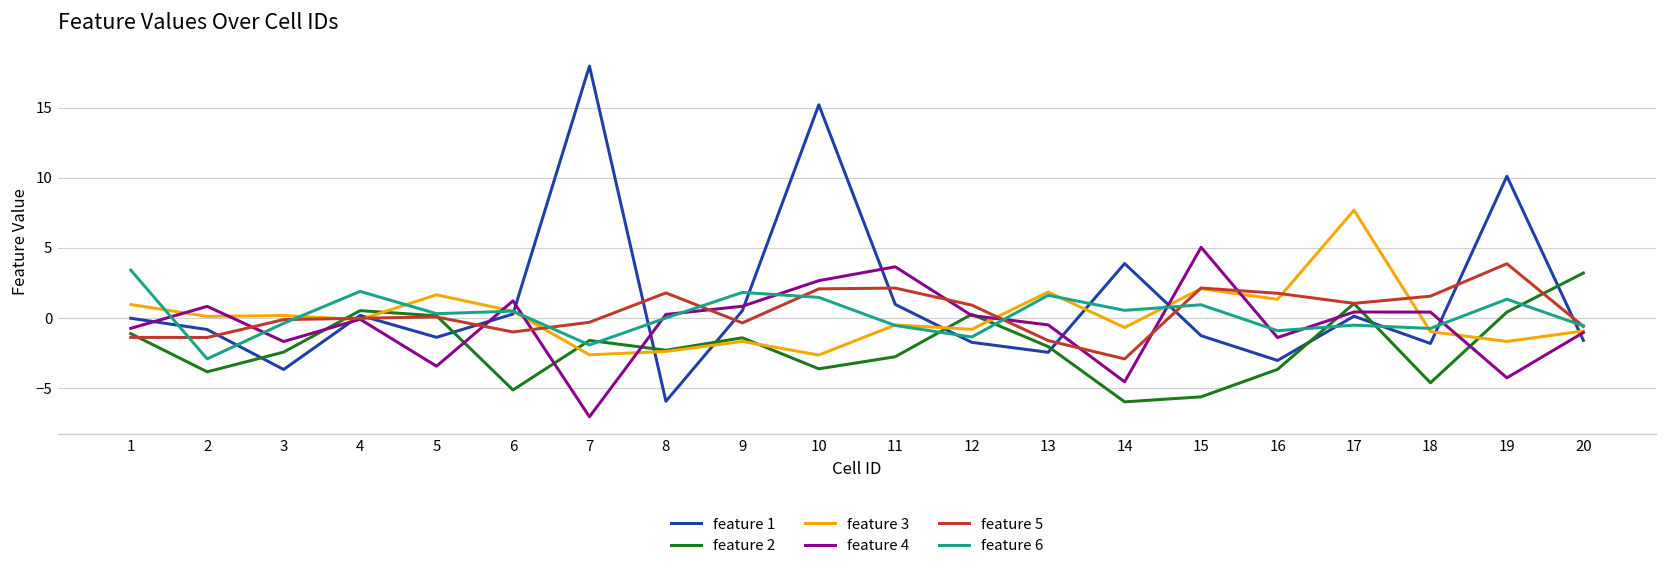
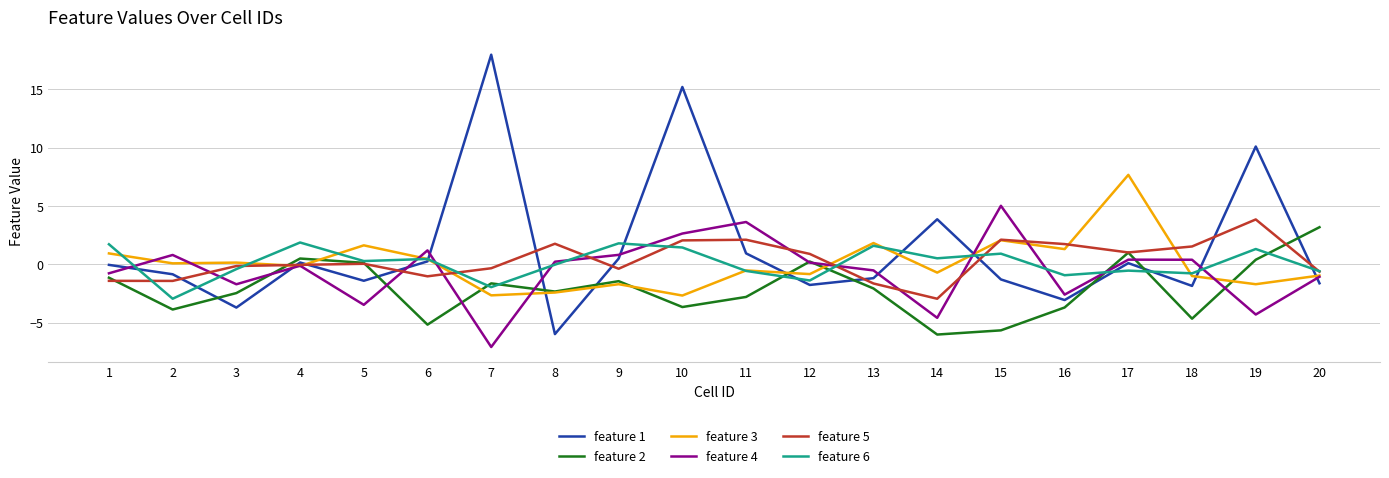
  {
    "feature 1": {
      "1": 0.0,
      "2": -0.8,
      "3": -3.7,
      "5": -1.4,
      "7": 18.0,
      "8": -6.0,
      "9": 0.5,
      "10": 15.2,
      "11": 0.9,
      "12": -1.8,
-     "13": -2.5,
+     "13": -1.2,
      "14": 3.9,
      "15": -1.3,
      "16": -3.1,
      "17": 0.1,
      "18": -1.8,
      "19": 10.1,
      "20": -1.6
    },
    "feature 2": {
      "1": -1.1,
      "2": -3.9,
      "3": -2.5,
      "4": 0.5,
      "6": -5.2,
      "7": -1.6,
      "9": -1.4,
      "10": -3.6,
      "11": -2.8,
      "13": -2.1,
      "14": -6.0,
      "15": -5.6,
      "16": -3.7,
      "18": -4.6,
      "19": 0.4,
      "20": 3.2
    },
    "feature 3": {
      "1": 0.9,
      "2": 0.1,
      "3": 0.2,
      "5": 1.6,
      "7": -2.6,
      "9": -1.7,
      "10": -2.7,
      "12": -0.8,
      "13": 1.8,
      "14": -0.7,
      "16": 1.3,
      "17": 7.7,
      "18": -1.0,
      "19": -1.7
    },
    "feature 4": {
      "1": -0.8,
      "2": 0.8,
      "3": -1.7,
      "5": -3.5,
      "6": 1.2,
      "7": -7.1,
      "8": 0.2,
      "9": 0.8,
      "10": 2.6,
      "11": 3.6,
      "13": -0.5,
      "14": -4.6,
      "15": 5.0,
-     "16": -1.4,
+     "16": -2.6,
      "17": 0.4,
      "18": 0.4,
      "19": -4.3
    },
    "feature 5": {
      "1": -1.4,
      "2": -1.4,
      "3": -0.1,
      "6": -1.0,
      "7": -0.3,
      "8": 1.8,
      "9": -0.4,
      "10": 2.1,
      "11": 2.1,
      "12": 0.9,
      "13": -1.6,
      "14": -2.9,
      "16": 1.7,
      "18": 1.5,
      "19": 3.9
    },
    "feature 6": {
-     "1": 3.4,
+     "1": 1.7,
      "2": -2.9,
      "3": -0.4,
      "4": 1.9,
      "7": -1.9,
      "8": 0.0,
      "9": 1.8,
      "10": 1.5,
      "12": -1.4,
      "13": 1.6,
      "14": 0.5,
      "15": 0.9,
      "16": -0.9,
      "17": -0.5,
      "18": -0.8,
      "19": 1.3
    }
  }
